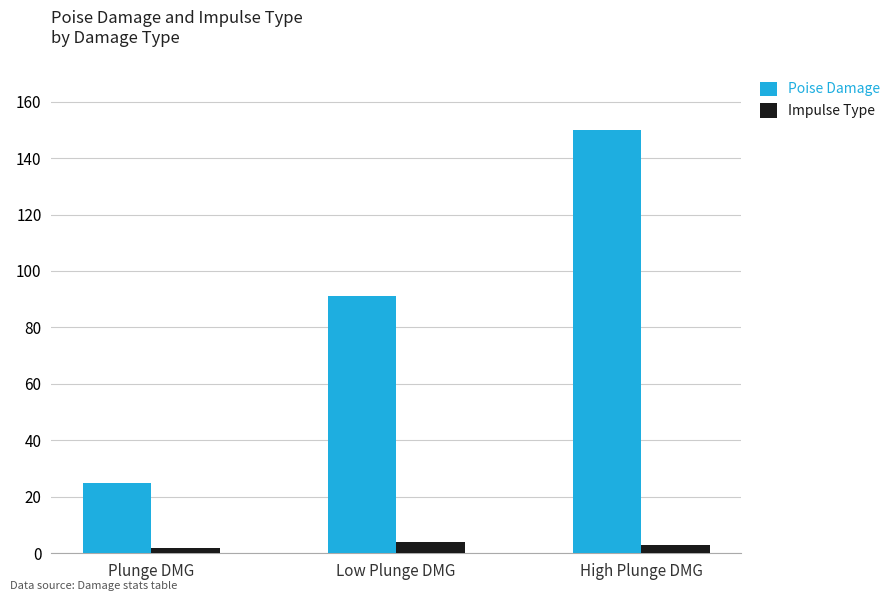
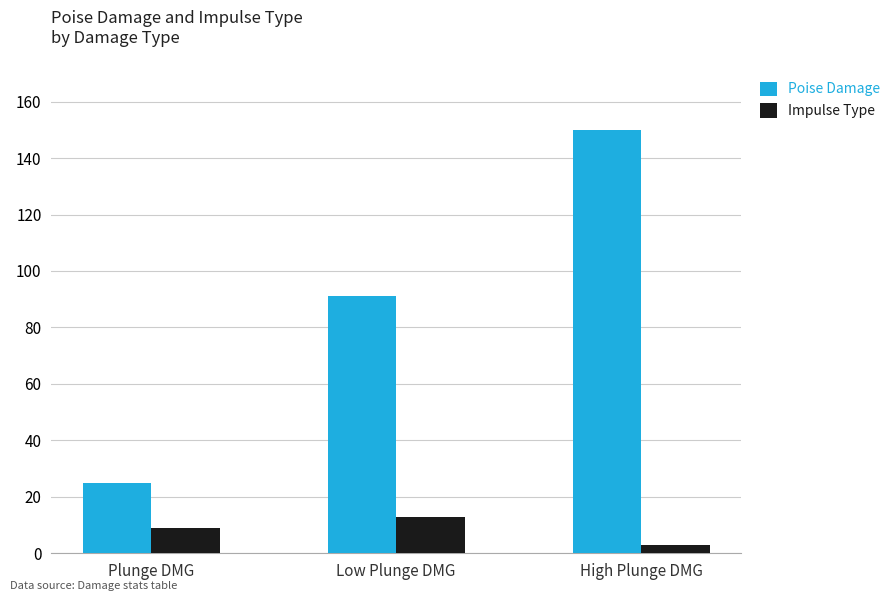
  {
    "Poise Damage": {
      "Plunge DMG": 25,
      "Low Plunge DMG": 91,
      "High Plunge DMG": 150
    },
    "Impulse Type": {
-     "Plunge DMG": 2,
-     "Low Plunge DMG": 4,
+     "Plunge DMG": 9,
+     "Low Plunge DMG": 13,
      "High Plunge DMG": 3
    }
  }
